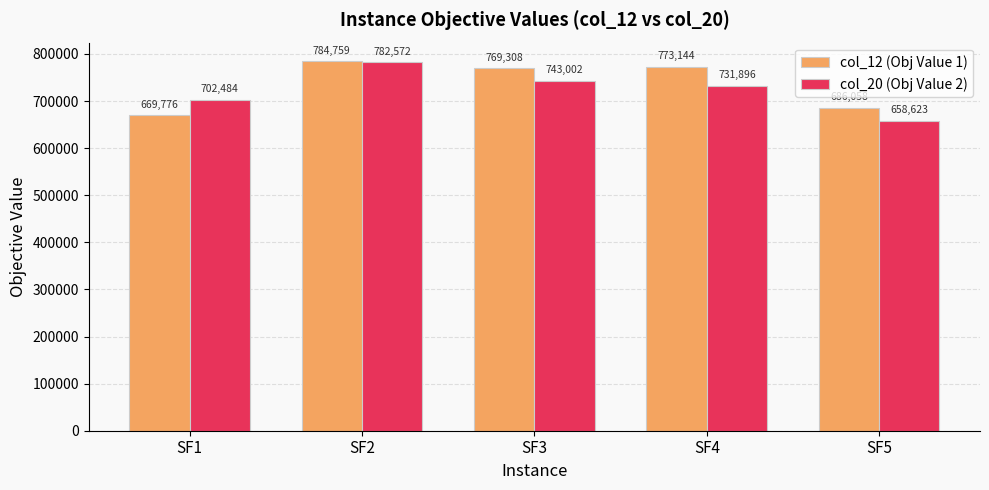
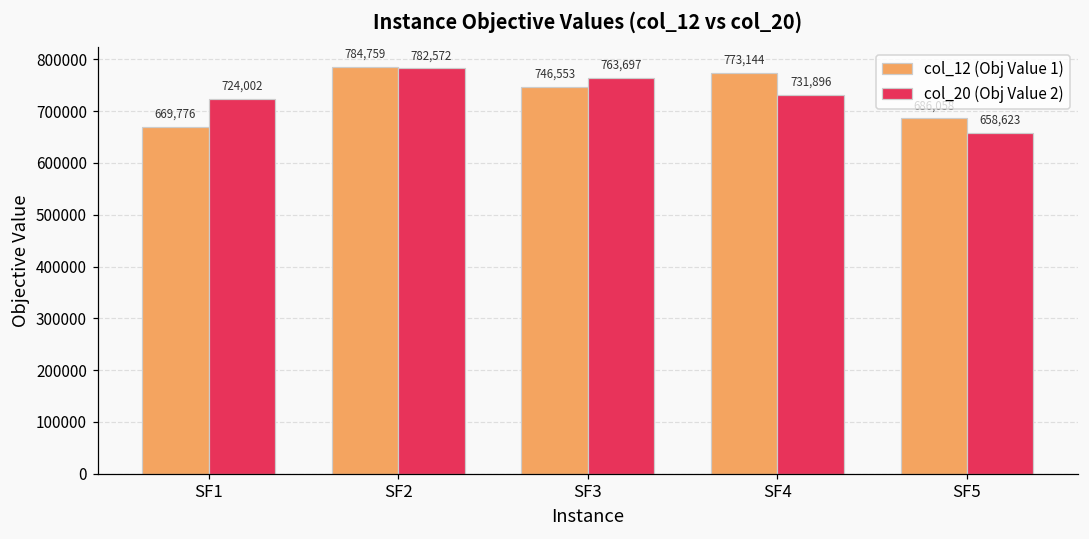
  {
    "col_12 (Obj Value 1)": {
      "SF1": "669,776",
      "SF2": "784,759",
-     "SF3": "769,308",
+     "SF3": "746,553",
      "SF4": "773,144"
    },
    "col_20 (Obj Value 2)": {
-     "SF1": "702,484",
+     "SF1": "724,002",
      "SF2": "782,572",
-     "SF3": "743,002",
+     "SF3": "763,697",
      "SF4": "731,896",
      "SF5": "658,623"
    }
  }
